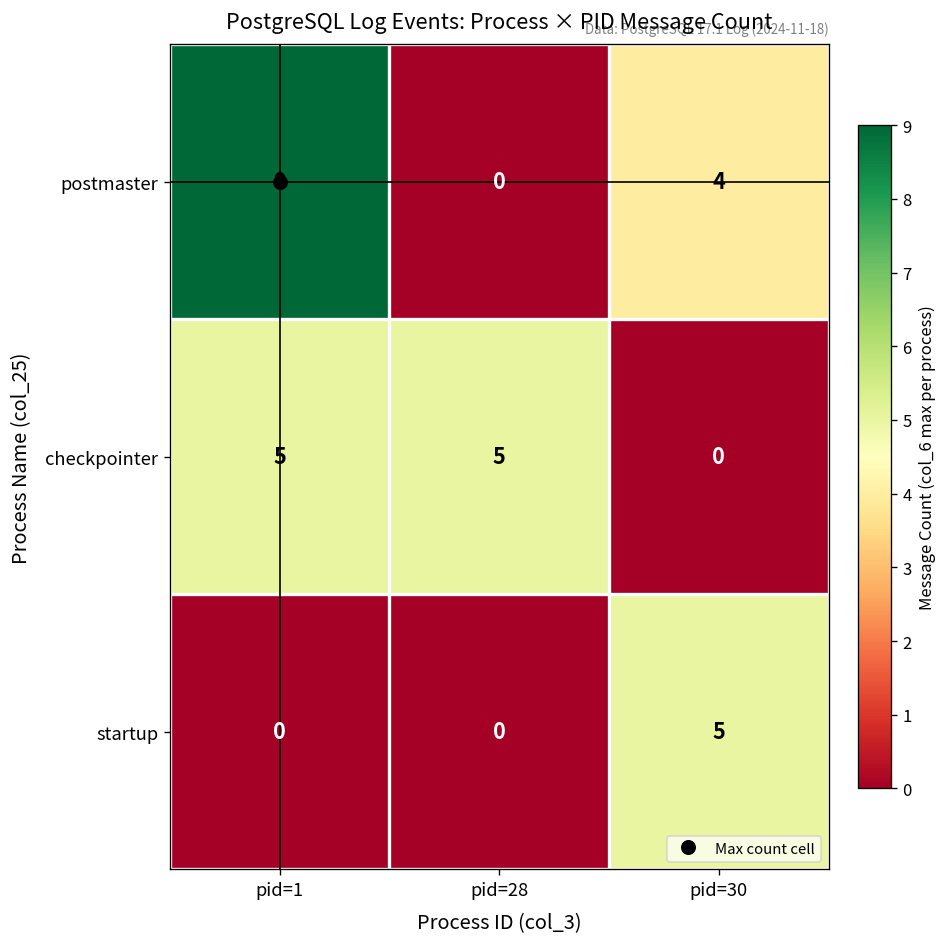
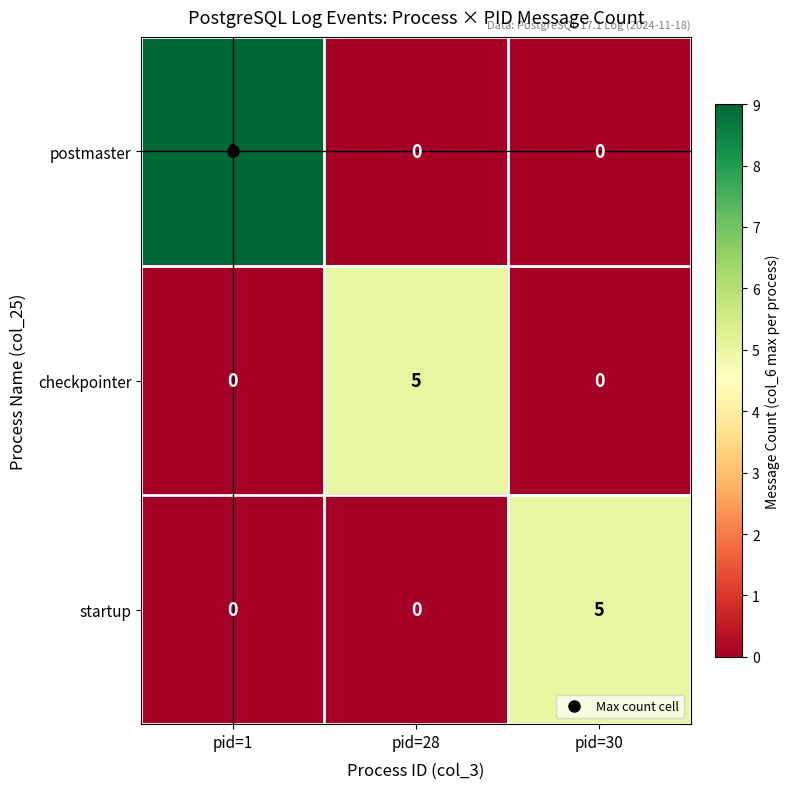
  {
    "postmaster": {
      "pid=28": 0,
-     "pid=30": 4
+     "pid=30": 0
    },
    "checkpointer": {
-     "pid=1": 5,
+     "pid=1": 0,
      "pid=28": 5,
      "pid=30": 0
    },
    "startup": {
      "pid=1": 0,
      "pid=28": 0,
      "pid=30": 5
    }
  }
